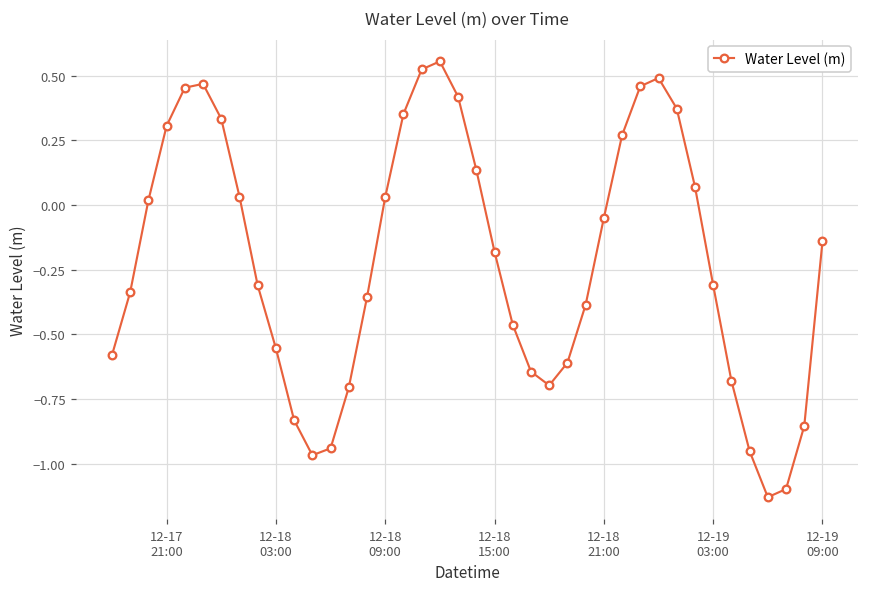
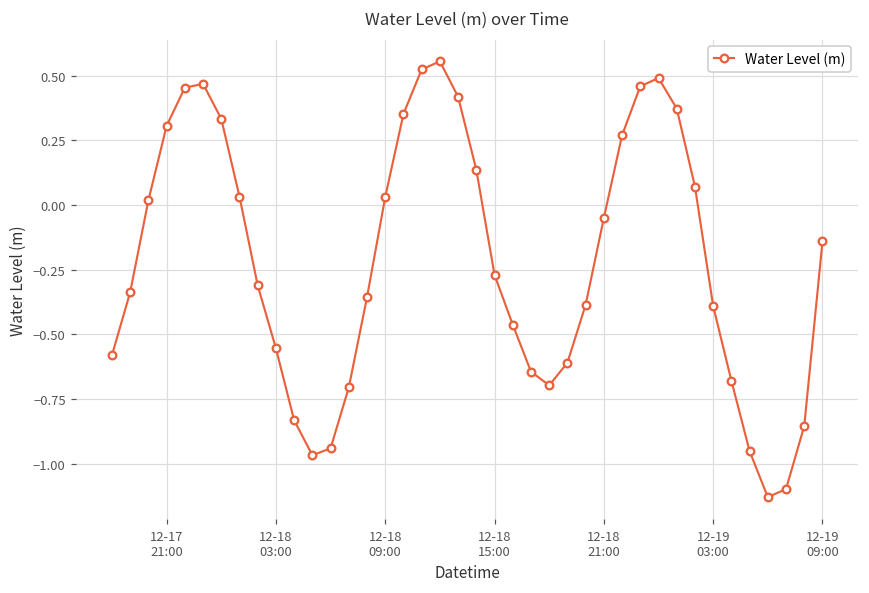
  {
    "12-17 21:00": 0.31,
    "12-18 03:00": -0.55,
    "12-18 09:00": 0.03,
-   "12-18 15:00": -0.18,
+   "12-18 15:00": -0.27,
    "12-18 21:00": -0.05,
-   "12-19 03:00": -0.31,
+   "12-19 03:00": -0.39,
    "12-19 09:00": -0.14
  }
